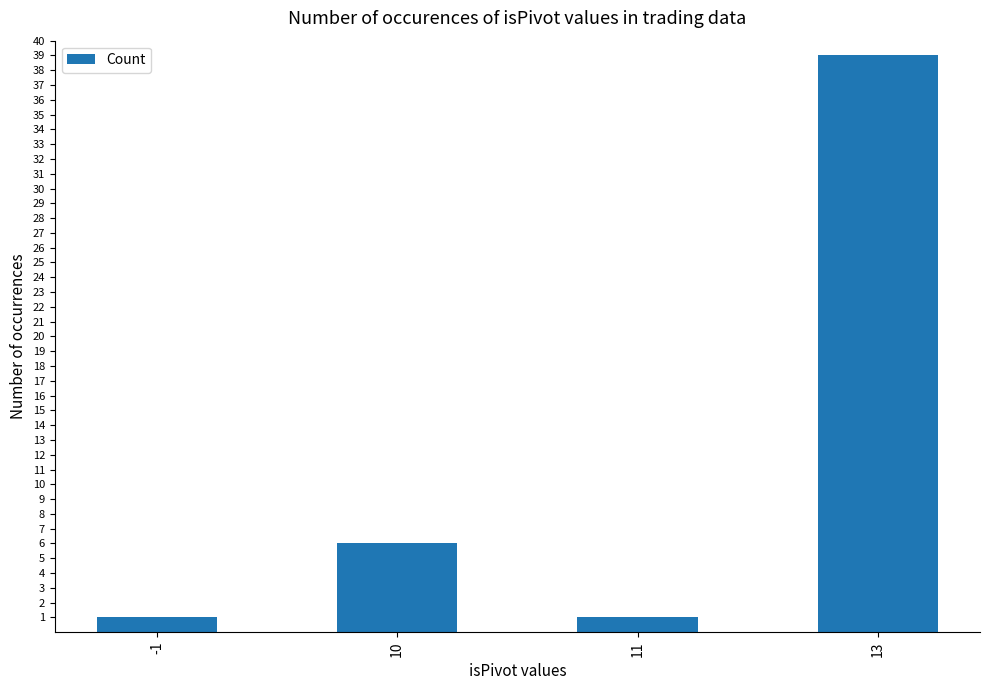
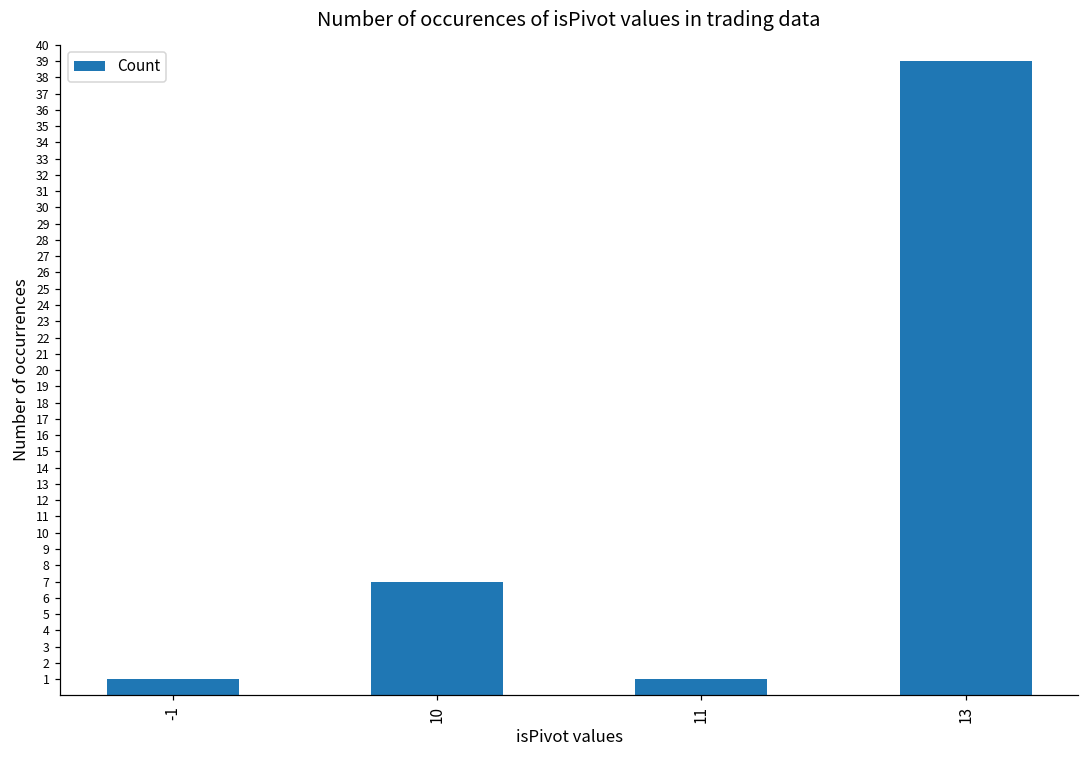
  {
    "-1": 1,
-   "10": 6,
+   "10": 7,
    "11": 1,
    "13": 39
  }
